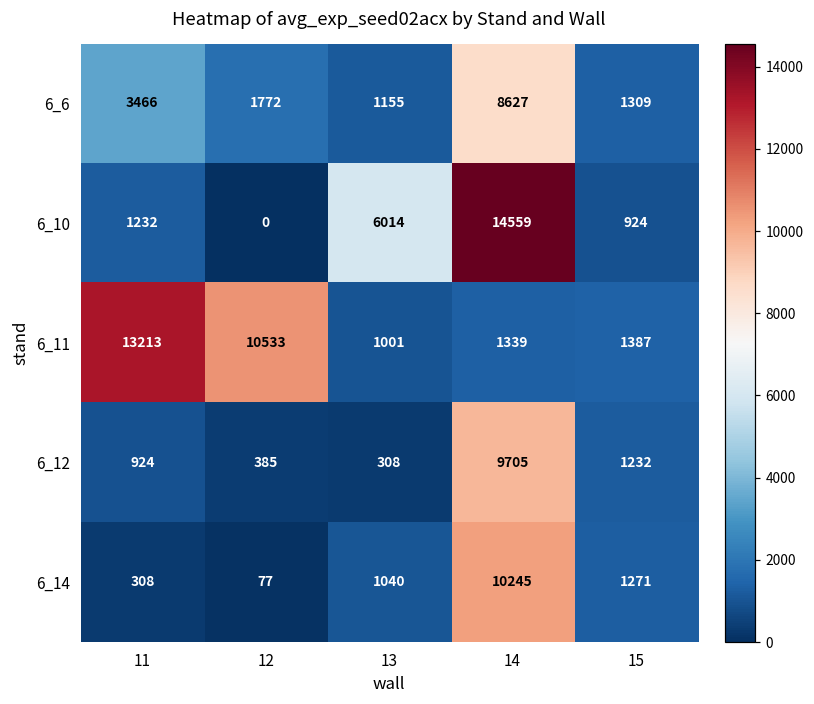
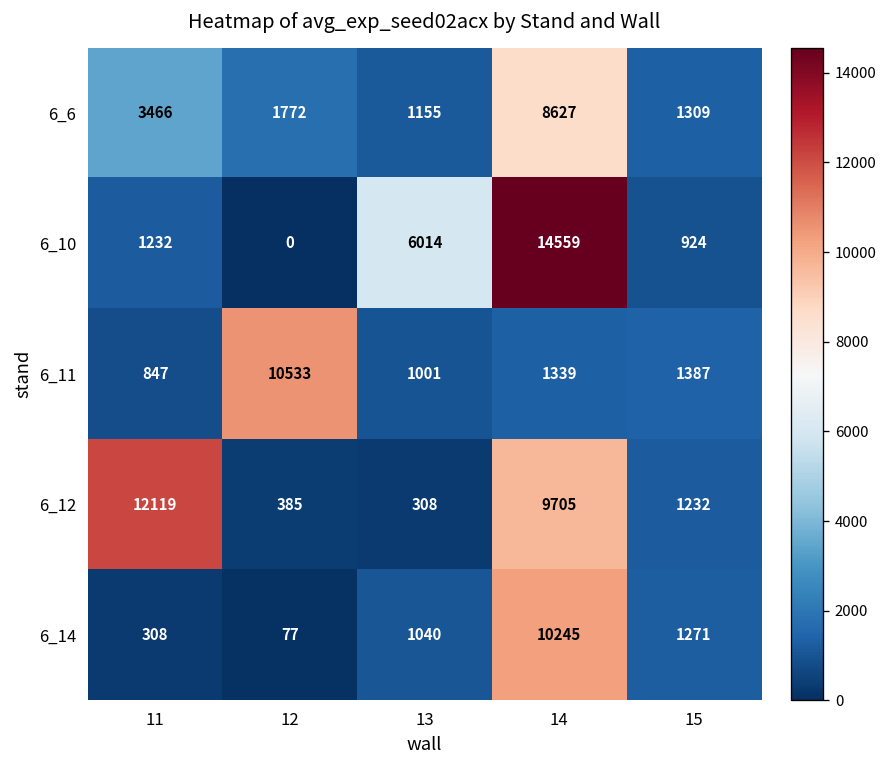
  {
    "6_6": {
      "11": 3466,
      "12": 1772,
      "13": 1155,
      "14": 8627,
      "15": 1309
    },
    "6_10": {
      "11": 1232,
      "12": 0,
      "13": 6014,
      "14": 14559,
      "15": 924
    },
    "6_11": {
-     "11": 13213,
+     "11": 847,
      "12": 10533,
      "13": 1001,
      "14": 1339,
      "15": 1387
    },
    "6_12": {
-     "11": 924,
+     "11": 12119,
      "12": 385,
      "13": 308,
      "14": 9705,
      "15": 1232
    },
    "6_14": {
      "11": 308,
      "12": 77,
      "13": 1040,
      "14": 10245,
      "15": 1271
    }
  }
